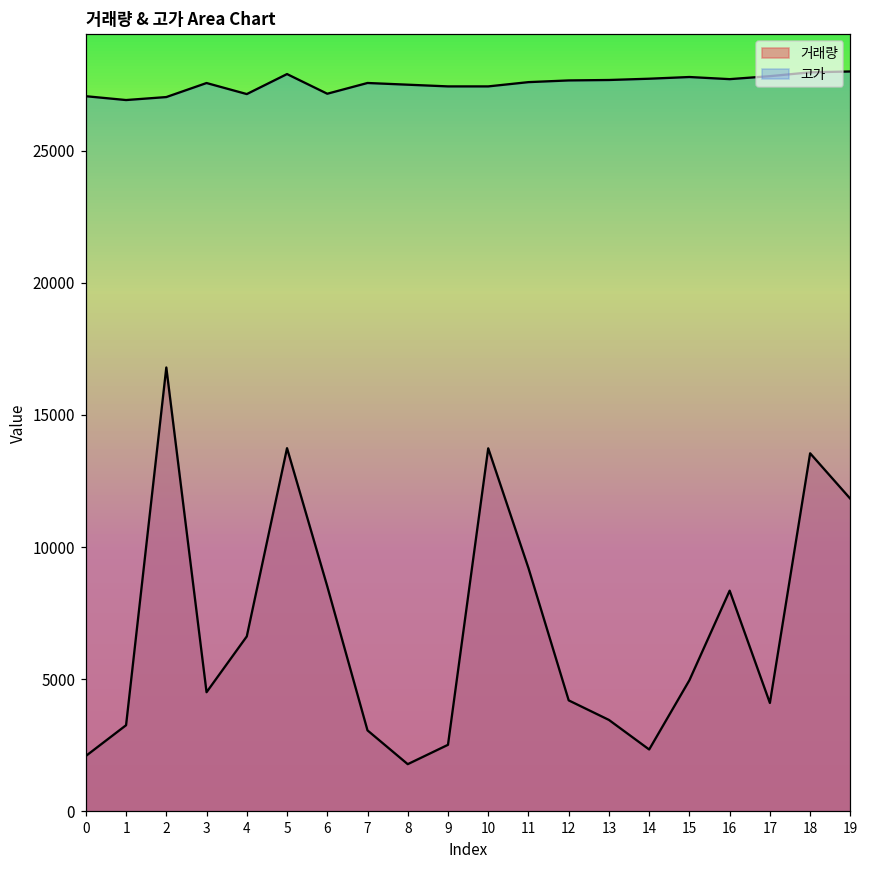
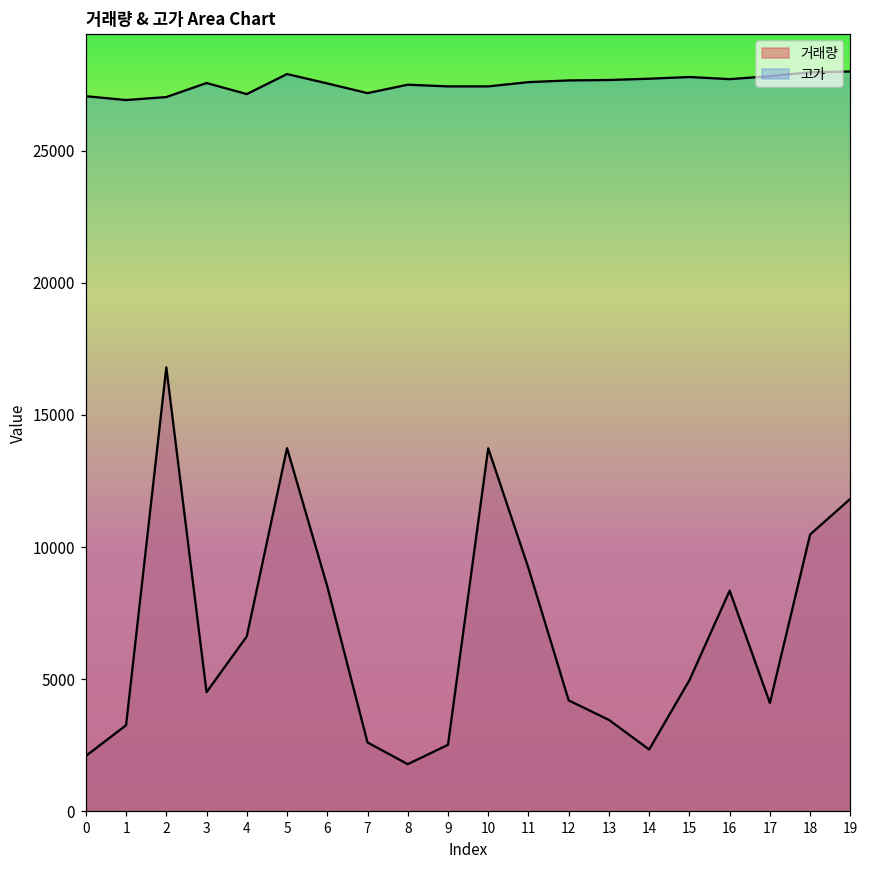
  {
    "거래량": {
      "0": 2100,
      "1": 3300,
      "2": 16800,
      "3": 4500,
      "4": 6600,
      "5": 13700,
      "6": 8500,
-     "7": 3100,
+     "7": 2600,
      "8": 1800,
      "9": 2500,
      "10": 13700,
      "11": 9200,
      "12": 4200,
      "13": 3500,
      "14": 2300,
      "15": 5000,
      "16": 8400,
      "17": 4100,
-     "18": 13600,
+     "18": 10500,
      "19": 11800
    },
    "고가": {
      "0": 27100,
      "1": 26900,
      "2": 27000,
      "3": 27600,
      "4": 27100,
      "5": 27900,
-     "6": 27200,
-     "7": 27600,
+     "6": 27500,
+     "7": 27200,
      "8": 27500,
      "9": 27400,
      "10": 27400,
      "11": 27600,
      "12": 27700,
      "13": 27700,
      "14": 27700,
      "15": 27800,
      "16": 27700,
      "19": 28000
    }
  }
